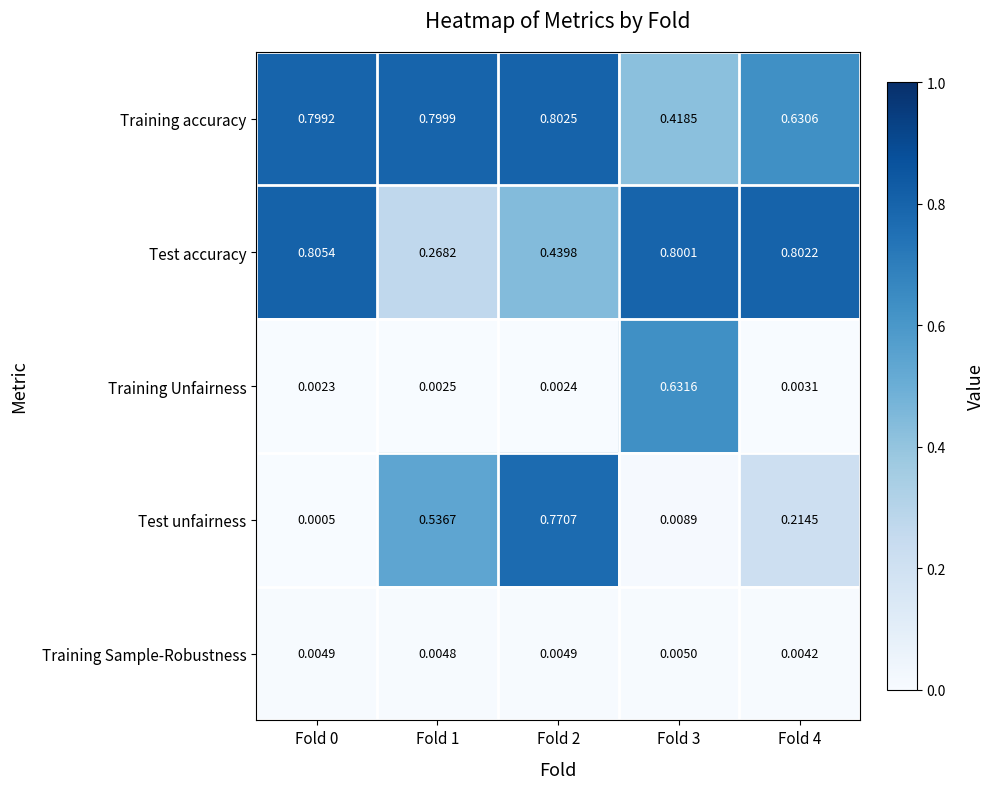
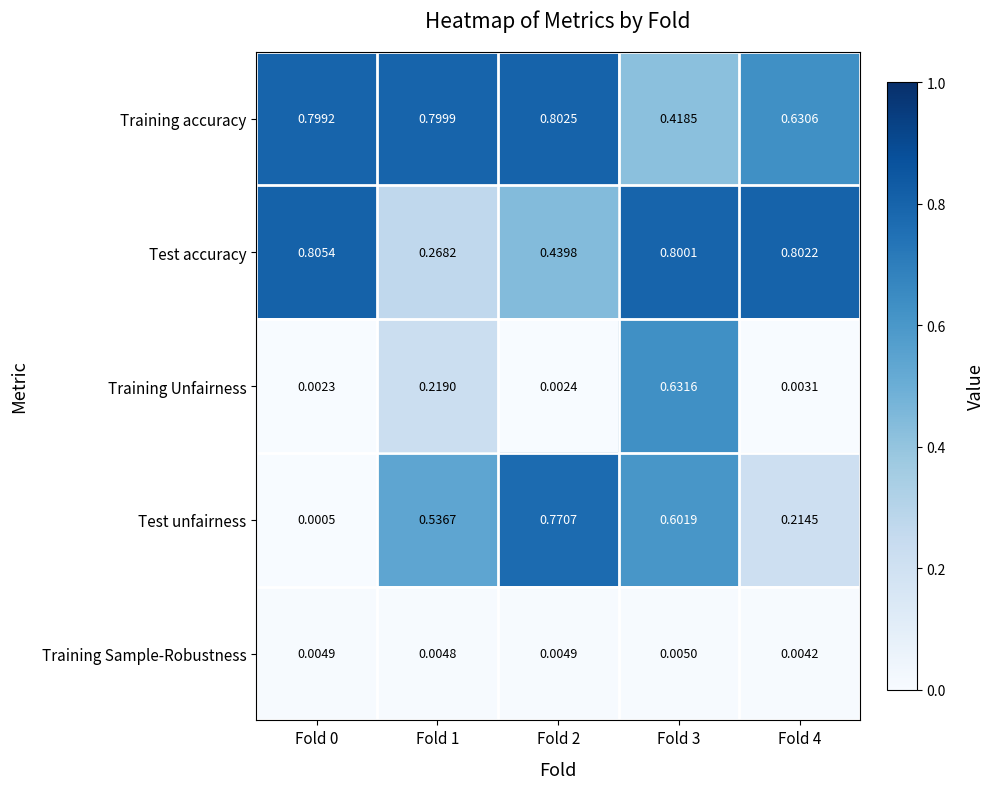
  {
    "Training accuracy": {
      "Fold 0": 0.7992,
      "Fold 1": 0.7999,
      "Fold 2": 0.8025,
      "Fold 3": 0.4185,
      "Fold 4": 0.6306
    },
    "Test accuracy": {
      "Fold 0": 0.8054,
      "Fold 1": 0.2682,
      "Fold 2": 0.4398,
      "Fold 3": 0.8001,
      "Fold 4": 0.8022
    },
    "Training Unfairness": {
      "Fold 0": 0.0023,
-     "Fold 1": 0.0025,
+     "Fold 1": 0.2190,
      "Fold 2": 0.0024,
      "Fold 3": 0.6316,
      "Fold 4": 0.0031
    },
    "Test unfairness": {
      "Fold 0": 0.0005,
      "Fold 1": 0.5367,
      "Fold 2": 0.7707,
-     "Fold 3": 0.0089,
+     "Fold 3": 0.6019,
      "Fold 4": 0.2145
    },
    "Training Sample-Robustness": {
      "Fold 0": 0.0049,
      "Fold 1": 0.0048,
      "Fold 2": 0.0049,
      "Fold 3": 0.0050,
      "Fold 4": 0.0042
    }
  }
